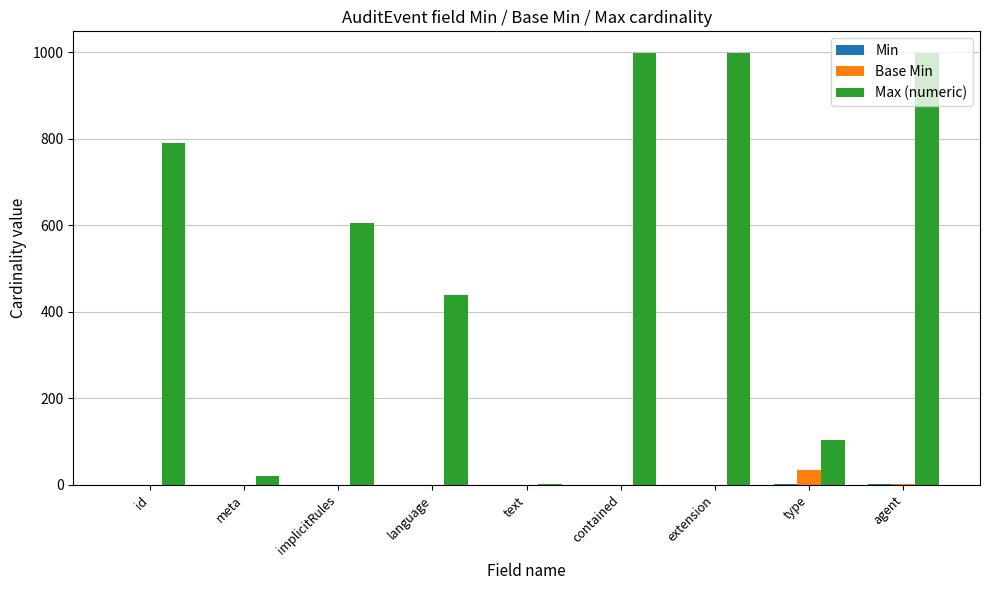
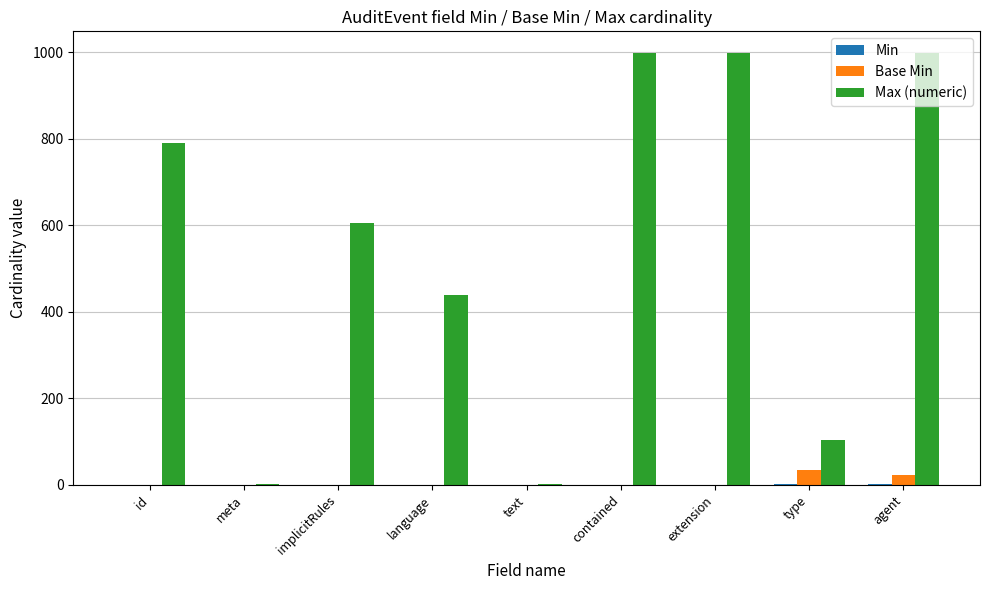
  {
    "Min": {
      "id": 0,
      "meta": 0,
      "implicitRules": 0,
      "language": 0,
      "text": 0,
      "contained": 0,
      "extension": 0
    },
    "Base Min": {
      "id": 0,
      "meta": 0,
      "implicitRules": 0,
      "language": 0,
      "text": 0,
      "contained": 0,
      "extension": 0,
      "type": 40,
-     "agent": 0
+     "agent": 20
    },
    "Max (numeric)": {
      "id": 790,
-     "meta": 20,
+     "meta": 0,
      "implicitRules": 610,
      "language": 440,
      "contained": 1000,
      "extension": 1000,
      "type": 100
    }
  }
